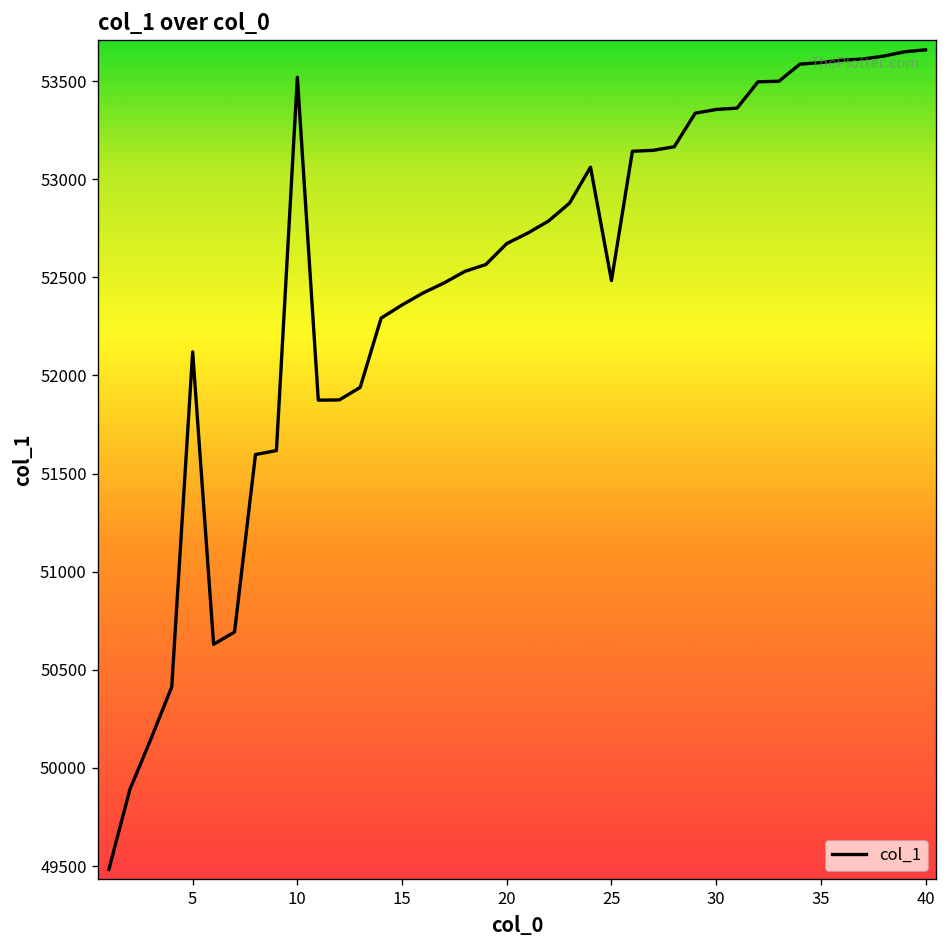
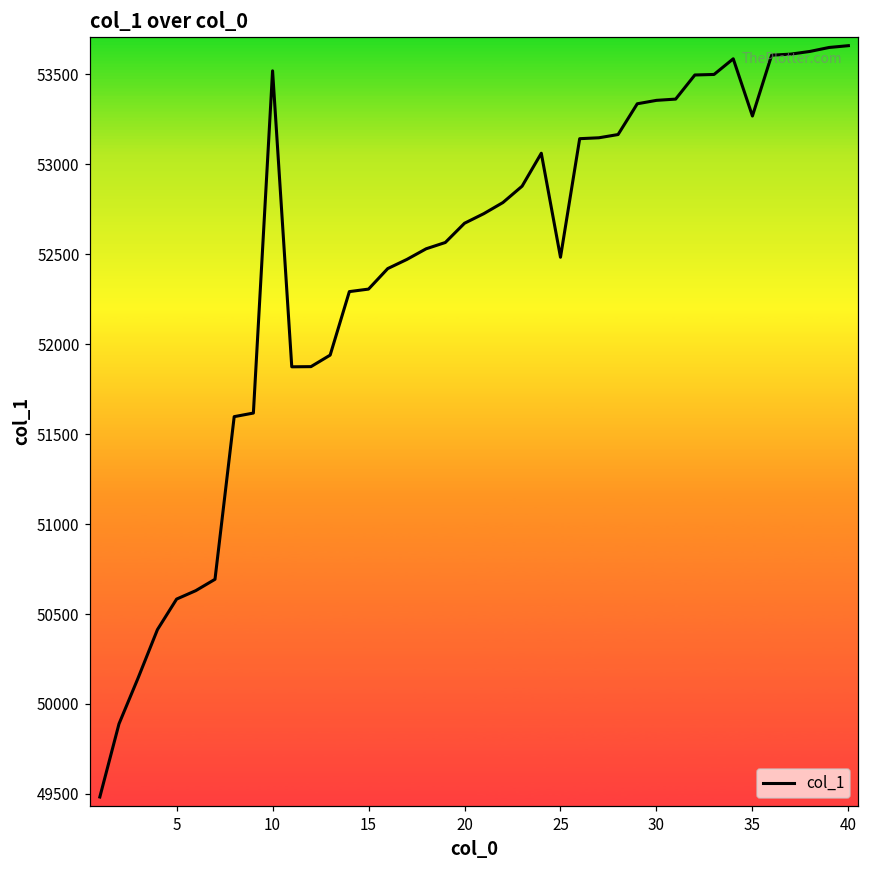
  {
-   "5": 52120,
+   "5": 50580,
    "10": 53520,
-   "15": 52360,
+   "15": 52310,
    "20": 52670,
    "25": 52480,
    "30": 53360,
-   "35": 53590,
+   "35": 53270,
    "40": 53660
  }
